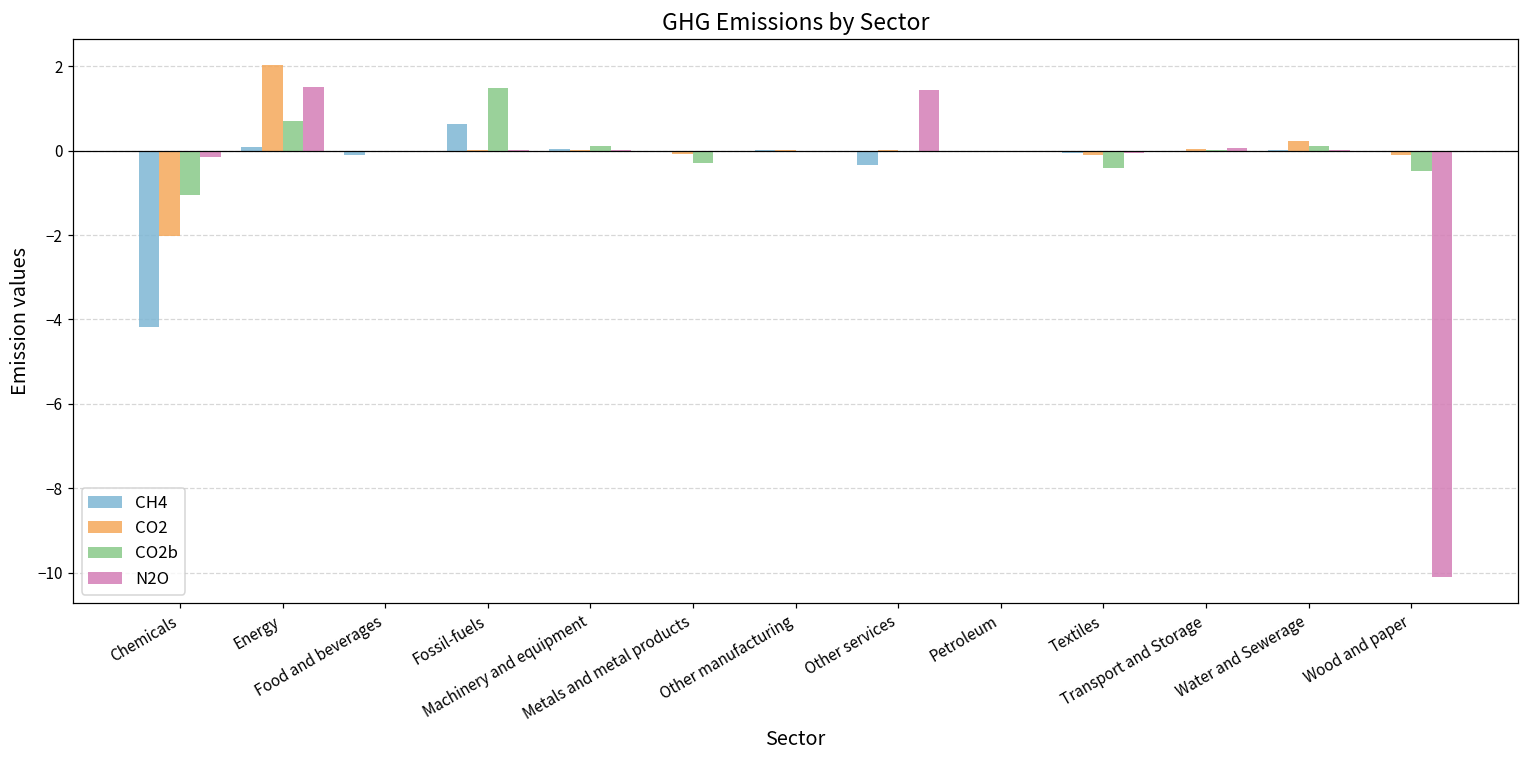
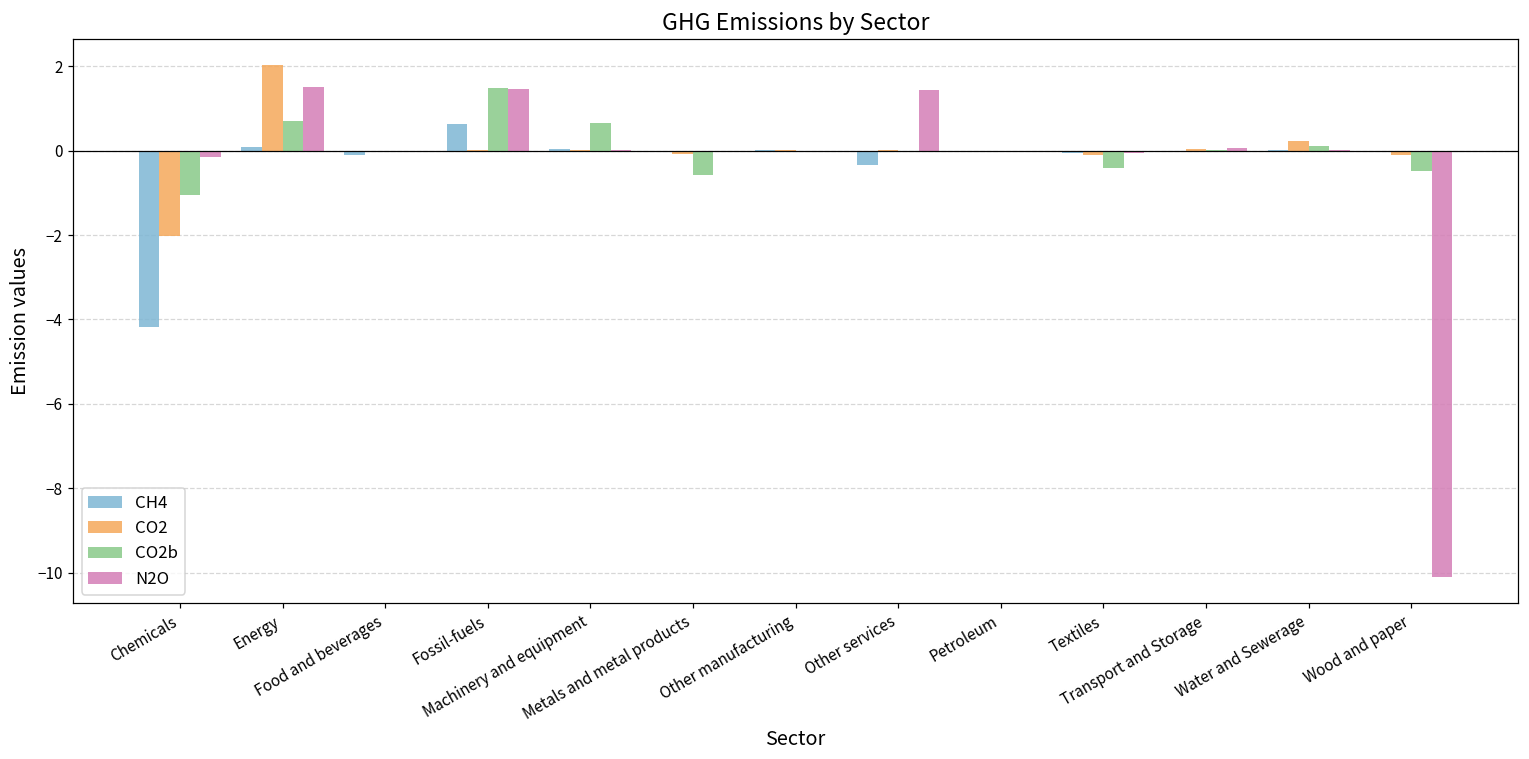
  {
    "CH4": {
      "Chemicals": -4.2,
      "Energy": 0.1,
      "Food and beverages": -0.1,
      "Fossil-fuels": 0.6,
      "Other services": -0.3
    },
    "CO2": {
      "Chemicals": -2.0,
      "Energy": 2.0,
      "Metals and metal products": -0.1,
      "Textiles": -0.1,
      "Water and Sewerage": 0.2,
      "Wood and paper": -0.1
    },
    "CO2b": {
      "Chemicals": -1.1,
      "Energy": 0.7,
      "Fossil-fuels": 1.5,
-     "Machinery and equipment": 0.1,
-     "Metals and metal products": -0.3,
+     "Machinery and equipment": 0.7,
+     "Metals and metal products": -0.6,
      "Textiles": -0.4,
      "Water and Sewerage": 0.1,
      "Wood and paper": -0.5
    },
    "N2O": {
      "Chemicals": -0.1,
      "Energy": 1.5,
-     "Fossil-fuels": 0.0,
+     "Fossil-fuels": 1.5,
      "Other services": 1.4,
      "Wood and paper": -10.1
    }
  }
